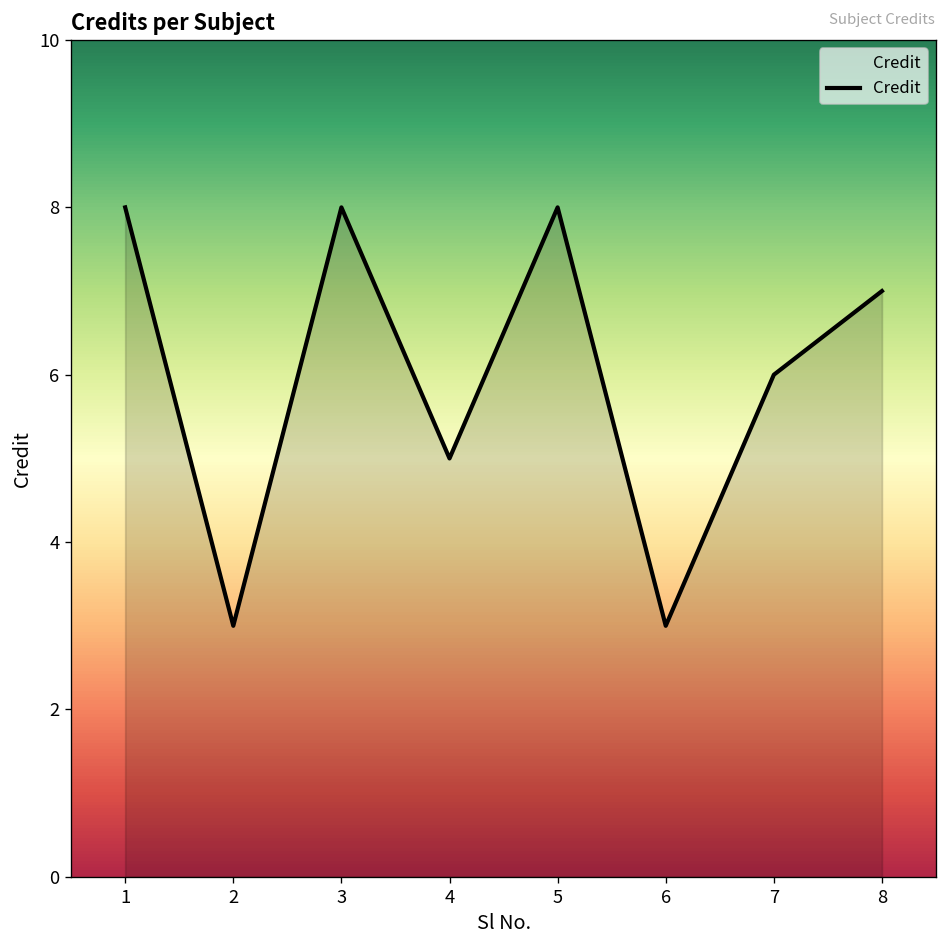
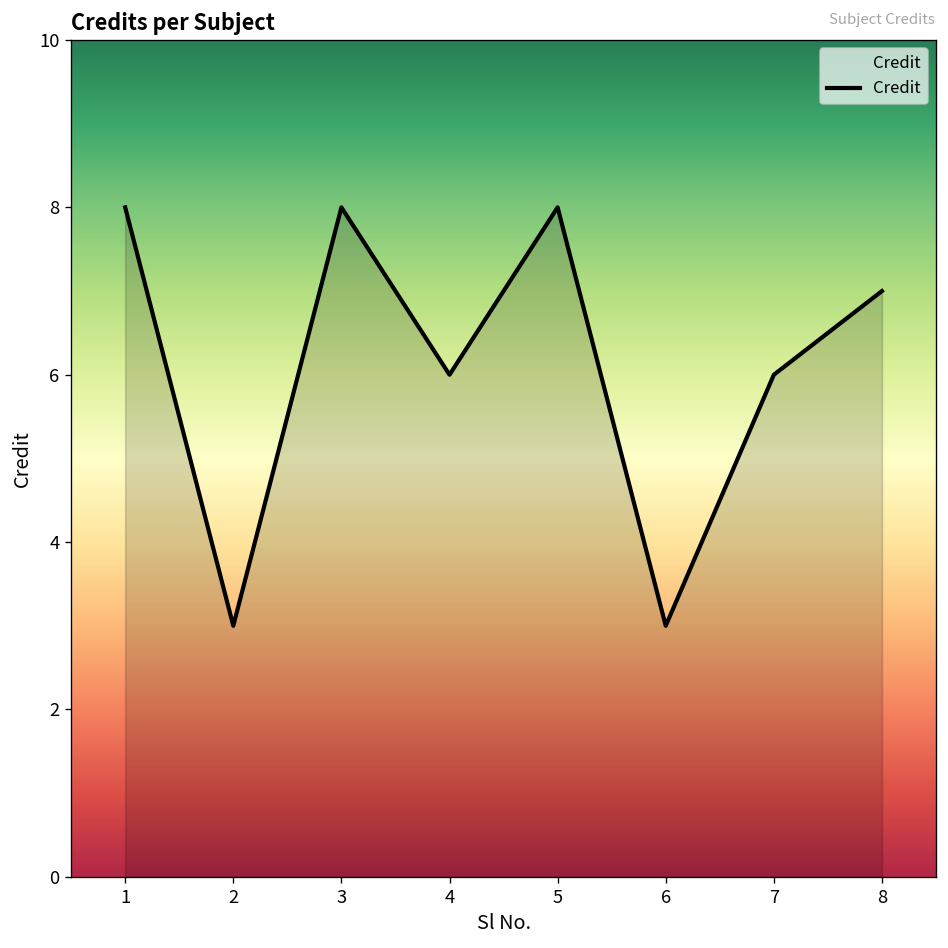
  {
    "1": 8,
    "2": 3,
    "3": 8,
-   "4": 5,
+   "4": 6,
    "5": 8,
    "6": 3,
    "7": 6,
    "8": 7
  }
